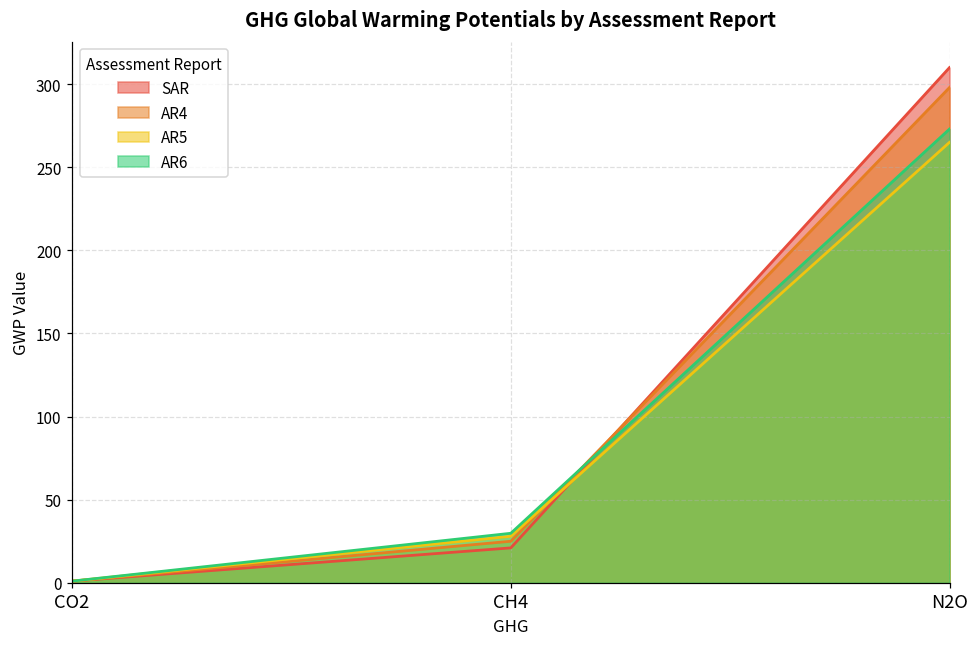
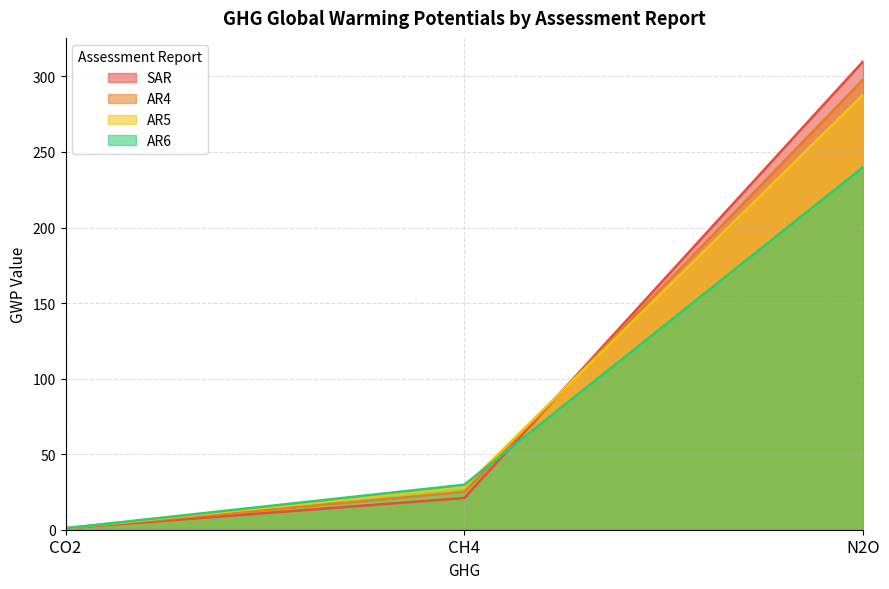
  {
    "AR5": {
      "CH4": 28,
-     "N2O": 265
+     "N2O": 288
    },
    "AR6": {
      "CH4": 30,
-     "N2O": 273
+     "N2O": 240
    }
  }
